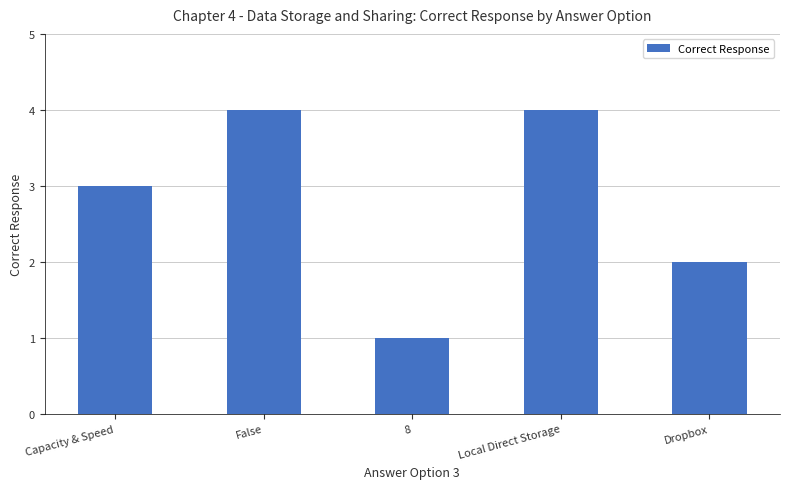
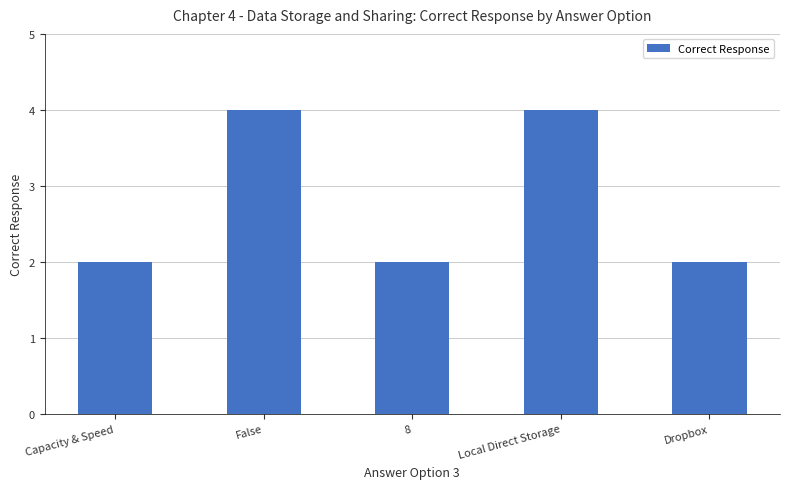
  {
-   "Capacity & Speed": 3,
+   "Capacity & Speed": 2,
    "False": 4,
-   "8": 1,
+   "8": 2,
    "Local Direct Storage": 4,
    "Dropbox": 2
  }
